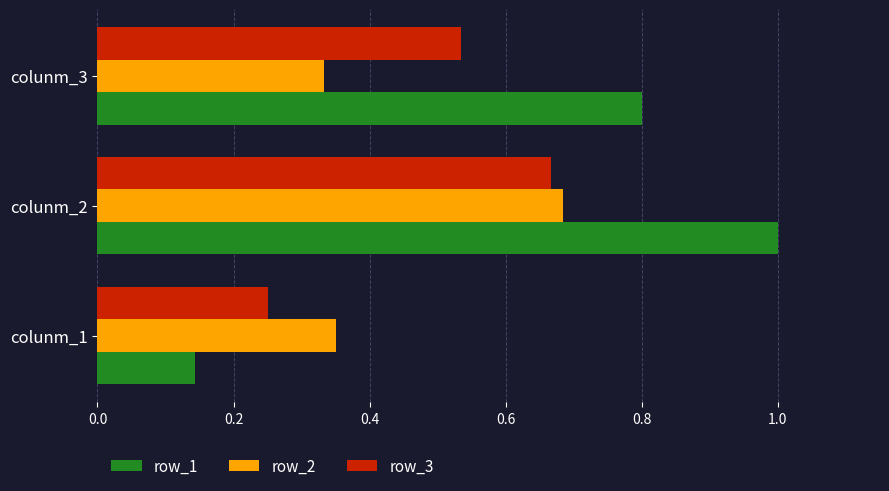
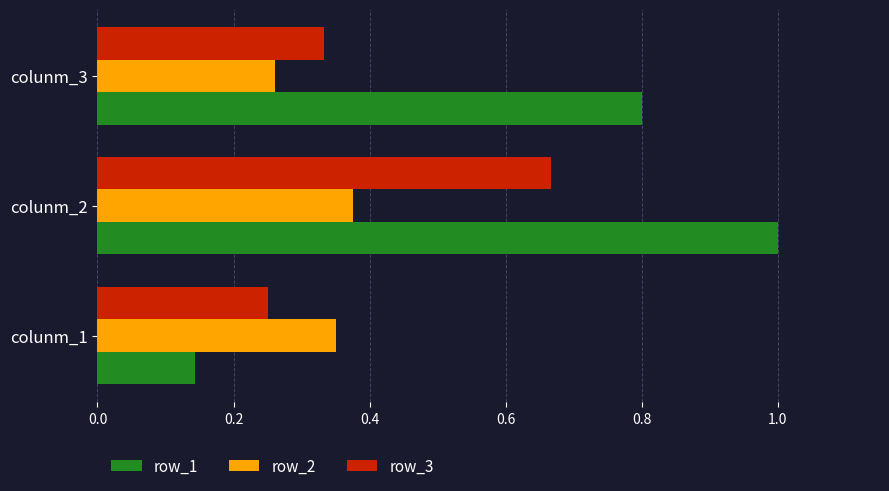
  {
    "row_1": {
      "colunm_3": 0.80,
      "colunm_2": 1.00,
      "colunm_1": 0.14
    },
    "row_2": {
-     "colunm_3": 0.33,
-     "colunm_2": 0.68,
+     "colunm_3": 0.26,
+     "colunm_2": 0.38,
      "colunm_1": 0.35
    },
    "row_3": {
-     "colunm_3": 0.53,
+     "colunm_3": 0.33,
      "colunm_2": 0.67,
      "colunm_1": 0.25
    }
  }
